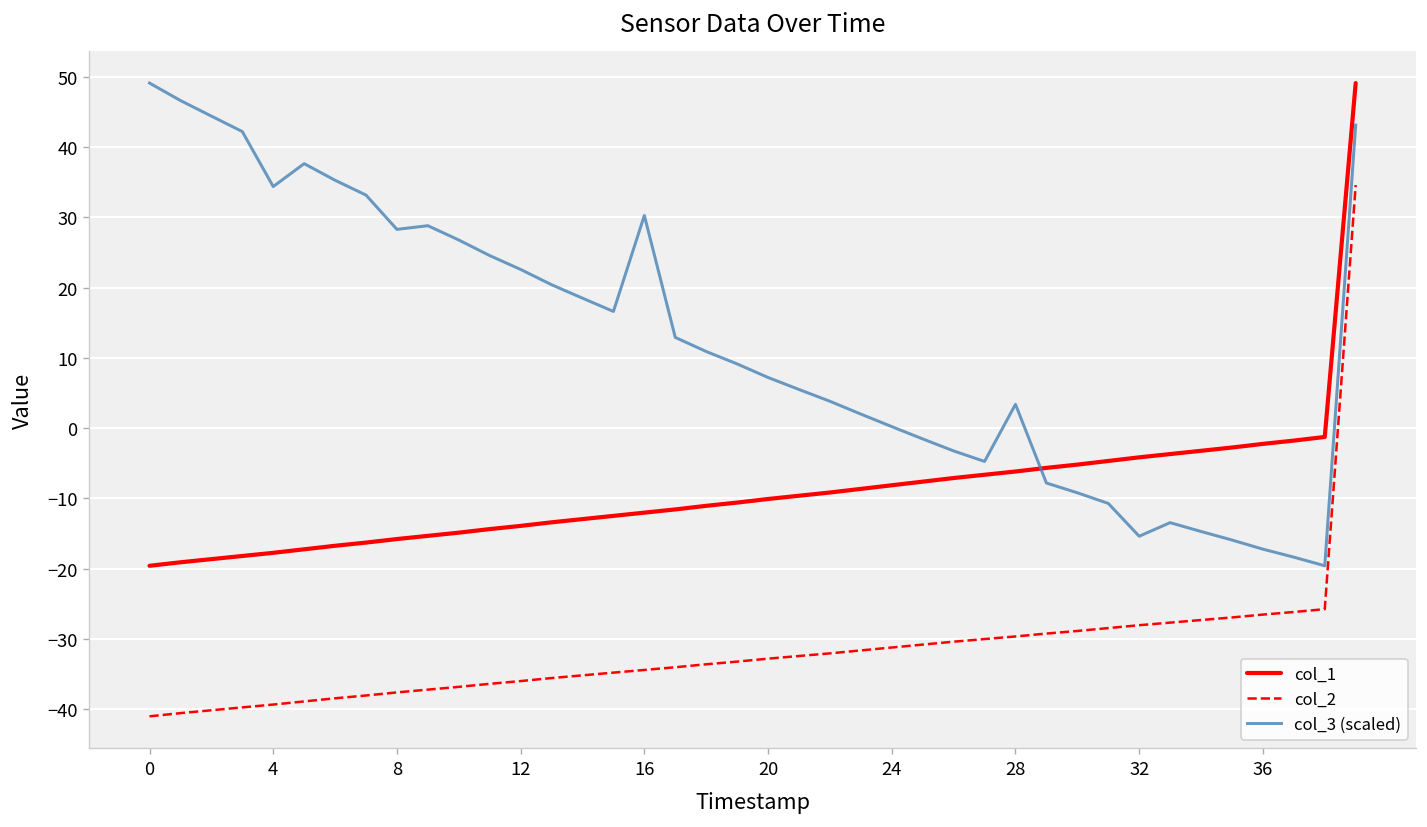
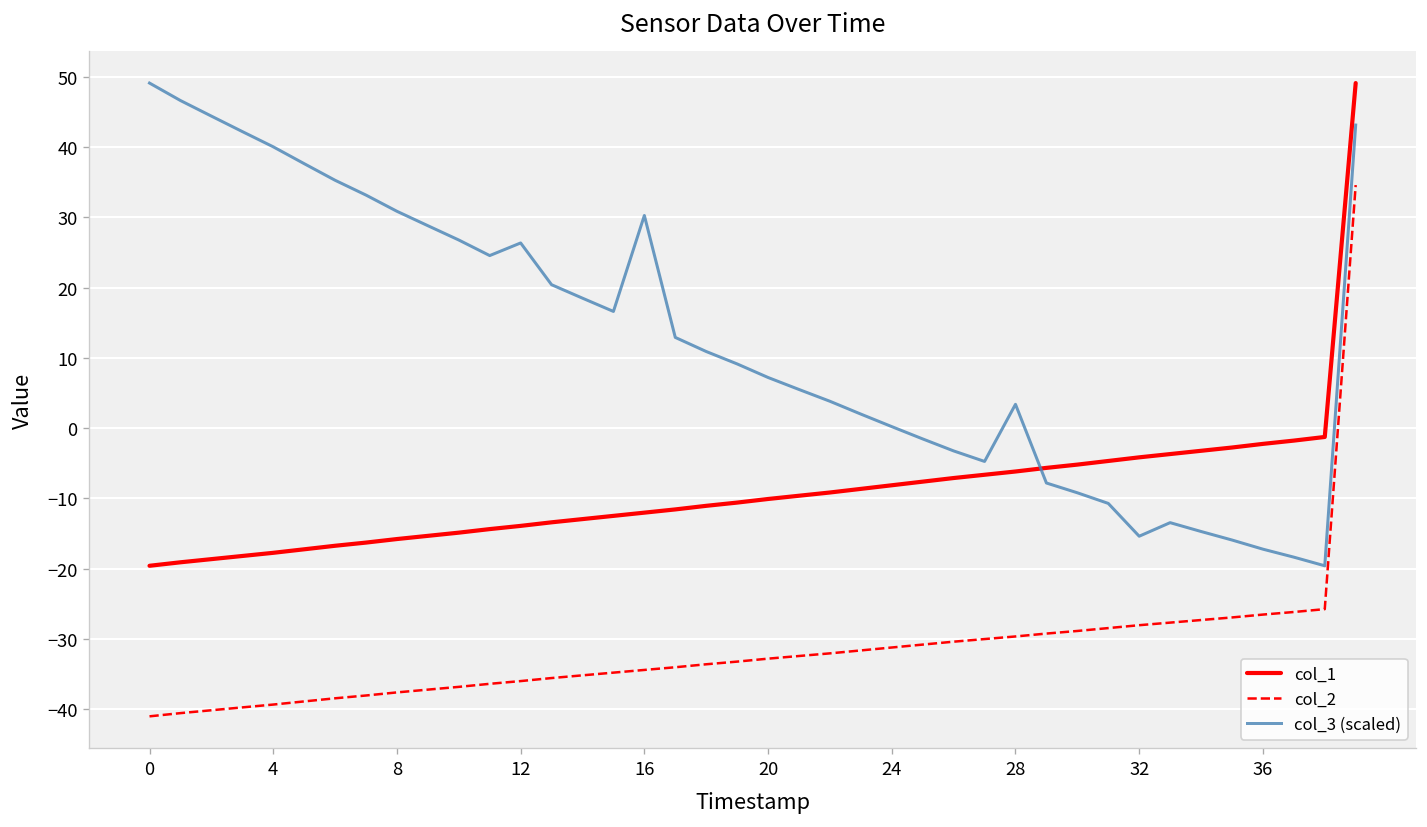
  {
    "col_3 (scaled)": {
      "0": 49,
-     "4": 34,
-     "8": 28,
-     "12": 23,
+     "4": 40,
+     "8": 31,
+     "12": 26,
      "16": 30,
      "20": 7,
      "24": 0,
      "28": 3,
      "32": -15,
      "36": -17
    }
  }
